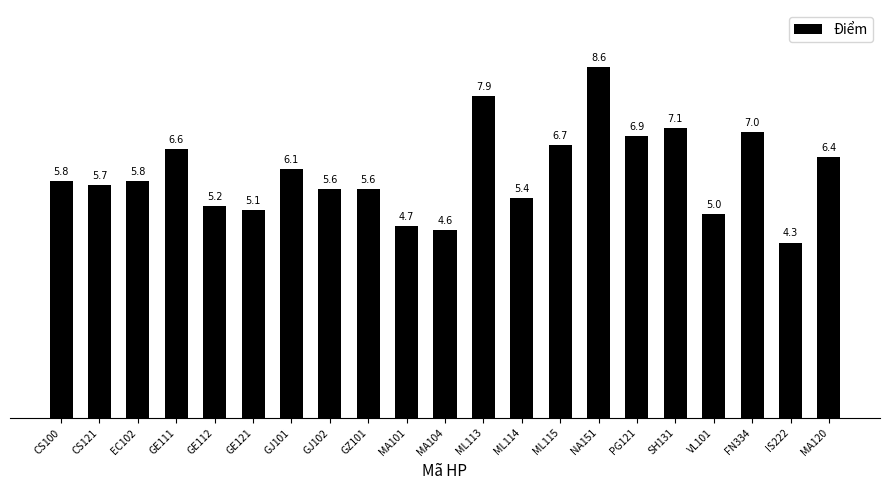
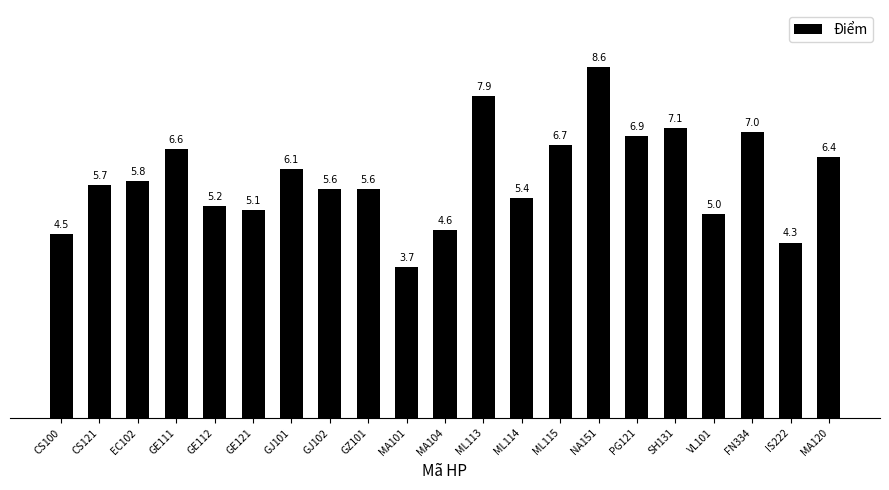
  {
-   "CS100": 5.8,
+   "CS100": 4.5,
    "CS121": 5.7,
    "EC102": 5.8,
    "GE111": 6.6,
    "GE112": 5.2,
    "GE121": 5.1,
    "GJ101": 6.1,
    "GJ102": 5.6,
    "GZ101": 5.6,
-   "MA101": 4.7,
+   "MA101": 3.7,
    "MA104": 4.6,
    "ML113": 7.9,
    "ML114": 5.4,
    "ML115": 6.7,
    "NA151": 8.6,
    "PG121": 6.9,
    "SH131": 7.1,
    "VL101": 5.0,
    "FN334": 7.0,
    "IS222": 4.3,
    "MA120": 6.4
  }
